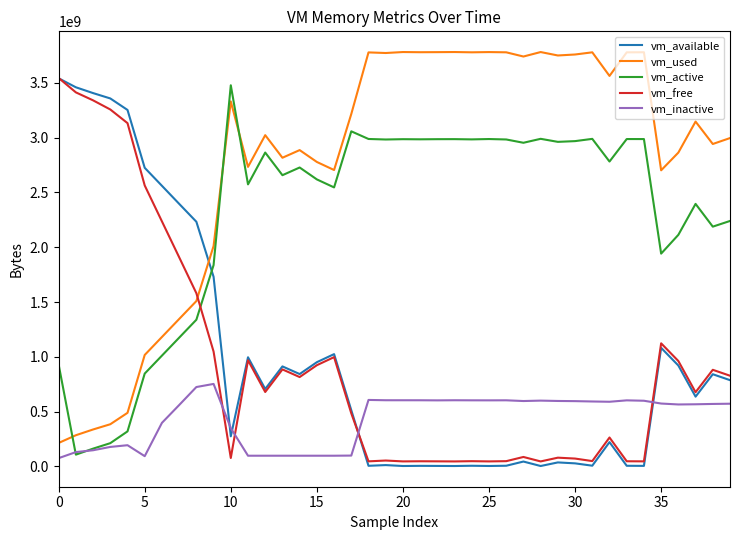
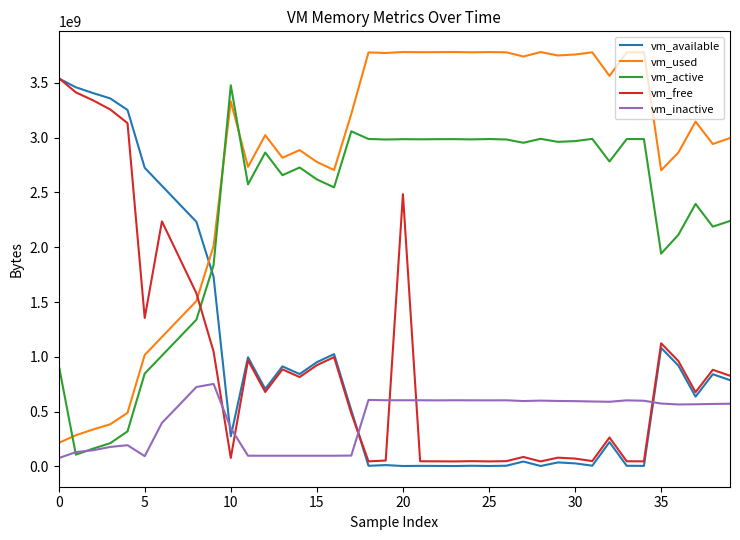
  {
    "vm_available": {
      "5": 2720000000,
      "10": 280000000,
      "15": 950000000,
      "20": 0,
      "25": 0,
      "30": 30000000,
      "35": 1080000000
    },
    "vm_used": {
      "0": 210000000,
      "5": 1020000000,
      "10": 3330000000,
      "15": 2780000000,
      "20": 3780000000,
      "25": 3780000000,
      "30": 3760000000,
      "35": 2700000000
    },
    "vm_active": {
      "0": 930000000,
      "5": 850000000,
      "10": 3480000000,
      "15": 2620000000,
      "20": 2980000000,
      "25": 2990000000,
      "30": 2970000000,
      "35": 1940000000
    },
    "vm_free": {
-     "5": 2560000000,
+     "5": 1350000000,
      "10": 80000000,
      "15": 920000000,
-     "20": 50000000,
+     "20": 2480000000,
      "25": 50000000,
      "30": 70000000,
      "35": 1120000000
    },
    "vm_inactive": {
      "0": 80000000,
      "5": 90000000,
      "10": 350000000,
      "15": 100000000,
      "20": 600000000,
      "25": 600000000,
      "30": 600000000,
      "35": 570000000
    }
  }
